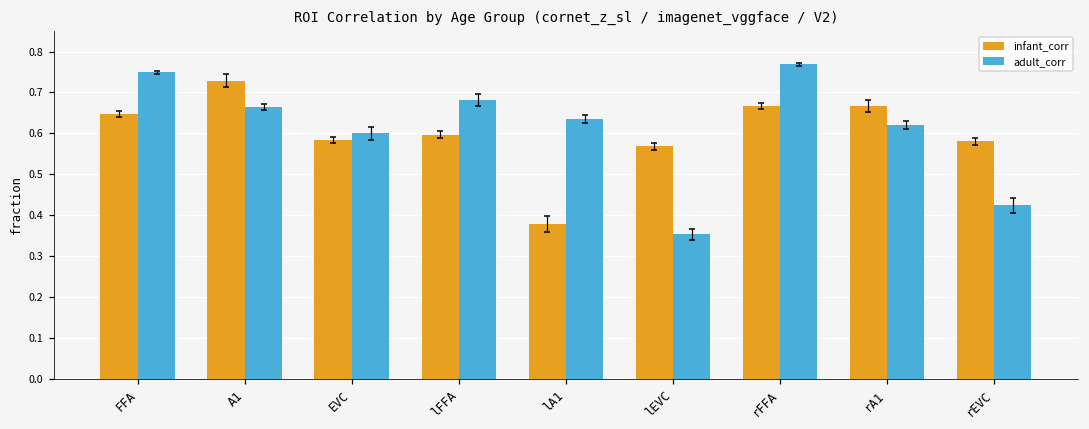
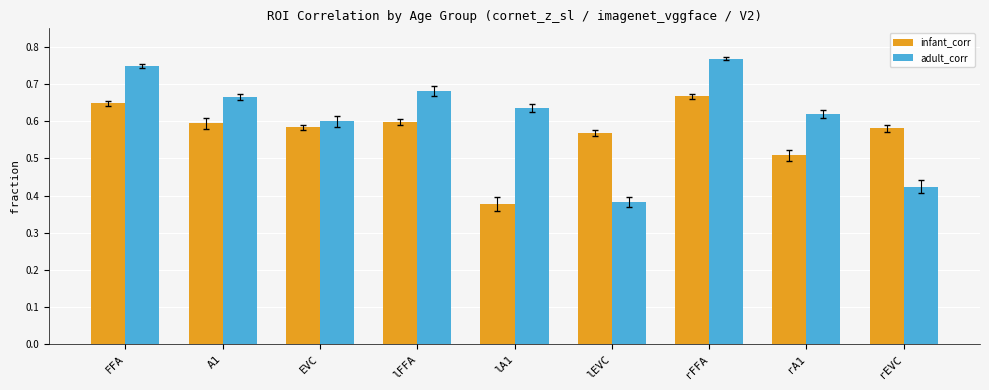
  {
    "infant_corr": {
      "FFA": 0.65,
-     "A1": 0.73,
+     "A1": 0.59,
      "EVC": 0.58,
      "lFFA": 0.60,
      "lA1": 0.38,
      "lEVC": 0.57,
      "rFFA": 0.67,
-     "rA1": 0.67,
+     "rA1": 0.51,
      "rEVC": 0.58
    },
    "adult_corr": {
      "FFA": 0.75,
      "A1": 0.66,
      "EVC": 0.60,
      "lFFA": 0.68,
      "lA1": 0.64,
-     "lEVC": 0.35,
+     "lEVC": 0.38,
      "rFFA": 0.77,
      "rA1": 0.62,
      "rEVC": 0.42
    }
  }
